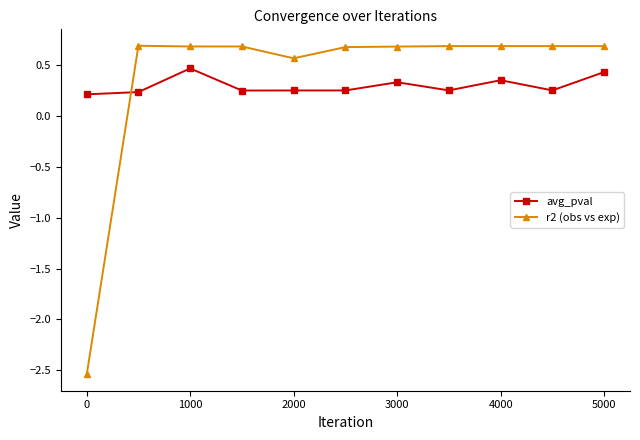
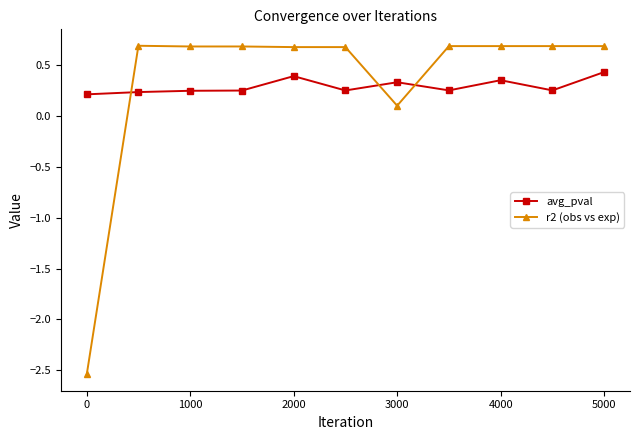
  {
    "avg_pval": {
      "0": 0.21,
-     "1000": 0.47,
-     "2000": 0.25,
+     "1000": 0.25,
+     "2000": 0.39,
      "3000": 0.33,
      "4000": 0.35,
      "5000": 0.43
    },
    "r2 (obs vs exp)": {
      "0": -2.54,
      "1000": 0.68,
-     "2000": 0.57,
-     "3000": 0.68,
+     "2000": 0.68,
+     "3000": 0.10,
      "4000": 0.69,
      "5000": 0.69
    }
  }
